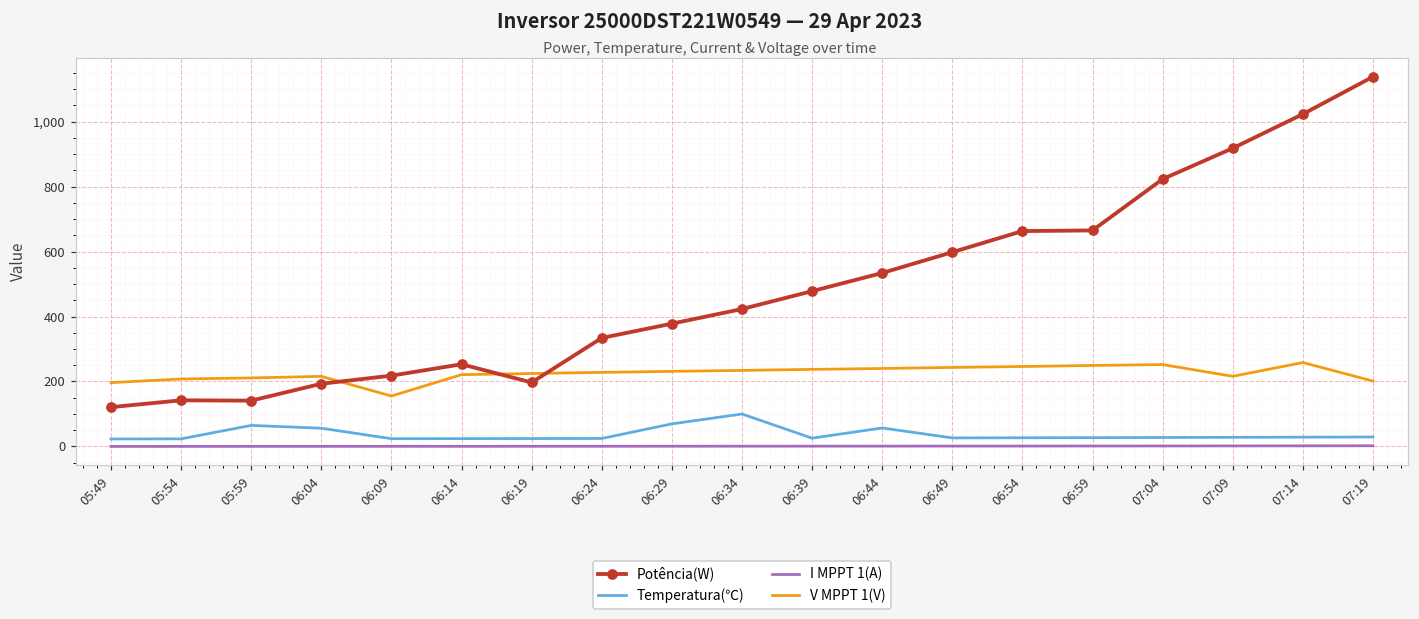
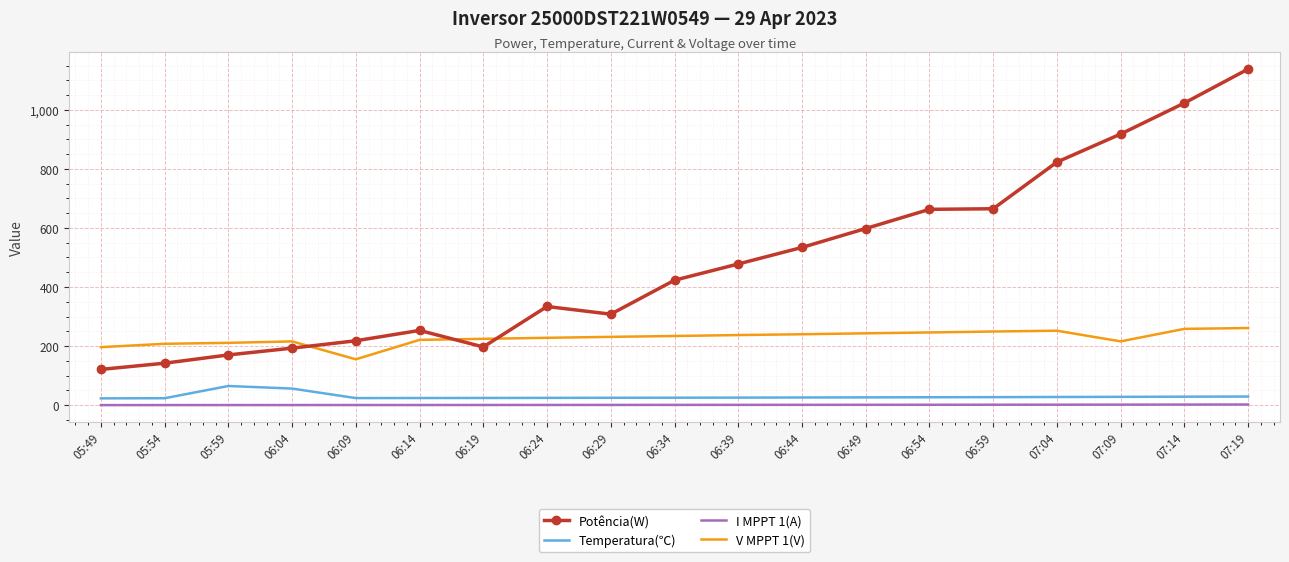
  {
    "Potência(W)": {
      "05:49": "120",
      "05:54": "140",
-     "05:59": "140",
+     "05:59": "170",
      "06:04": "190",
      "06:09": "220",
      "06:14": "250",
      "06:19": "200",
      "06:24": "330",
-     "06:29": "380",
+     "06:29": "310",
      "06:34": "420",
      "06:39": "480",
      "06:44": "530",
      "06:49": "600",
      "06:54": "660",
      "06:59": "670",
      "07:04": "820",
      "07:09": "920",
      "07:14": "1,020",
      "07:19": "1,140"
    },
    "Temperatura(℃)": {
      "05:49": "20",
      "05:54": "20",
      "05:59": "60",
      "06:04": "60",
      "06:09": "20",
      "06:14": "20",
      "06:19": "20",
      "06:24": "20",
-     "06:29": "70",
-     "06:34": "100",
+     "06:29": "20",
+     "06:34": "30",
      "06:39": "30",
-     "06:44": "60",
+     "06:44": "30",
      "06:49": "30",
      "06:54": "30",
      "06:59": "30",
      "07:04": "30",
      "07:09": "30",
      "07:14": "30",
      "07:19": "30"
    },
    "I MPPT 1(A)": {
      "05:49": "0",
      "05:54": "0",
      "05:59": "0",
      "06:04": "0",
      "06:09": "0",
      "06:14": "0",
      "06:19": "0",
      "06:24": "0",
      "06:29": "0",
      "06:34": "0",
      "06:39": "0",
      "06:44": "0",
      "06:49": "0",
      "06:54": "0",
      "06:59": "0",
      "07:04": "0",
      "07:09": "0",
      "07:14": "0",
      "07:19": "0"
    },
    "V MPPT 1(V)": {
      "05:49": "200",
      "05:54": "210",
      "05:59": "210",
      "06:04": "220",
      "06:09": "160",
      "06:14": "220",
      "06:19": "220",
      "06:24": "230",
      "06:29": "230",
      "06:34": "230",
      "06:39": "240",
      "06:44": "240",
      "06:49": "240",
      "06:54": "250",
      "06:59": "250",
      "07:04": "250",
      "07:09": "220",
      "07:14": "260",
-     "07:19": "200"
+     "07:19": "260"
    }
  }
